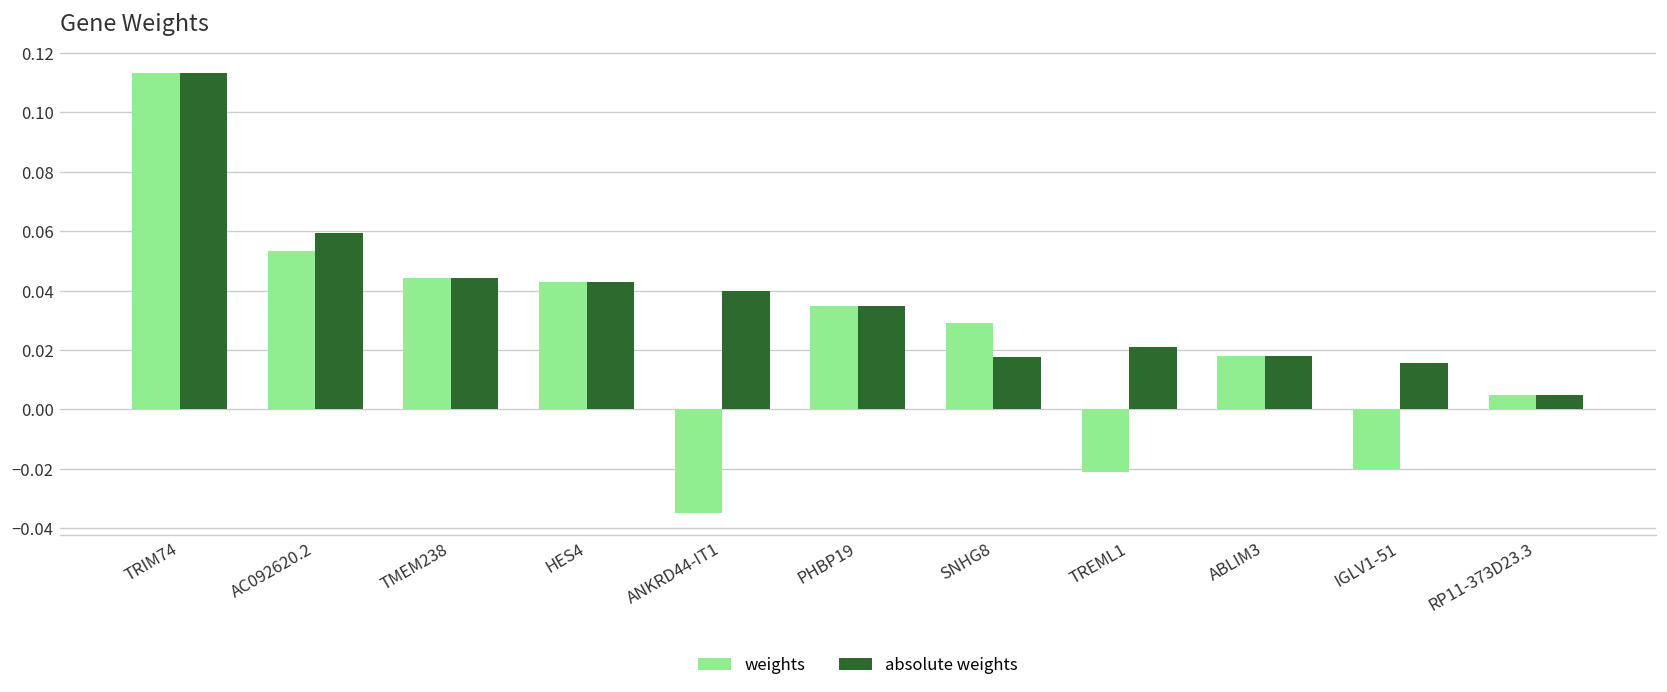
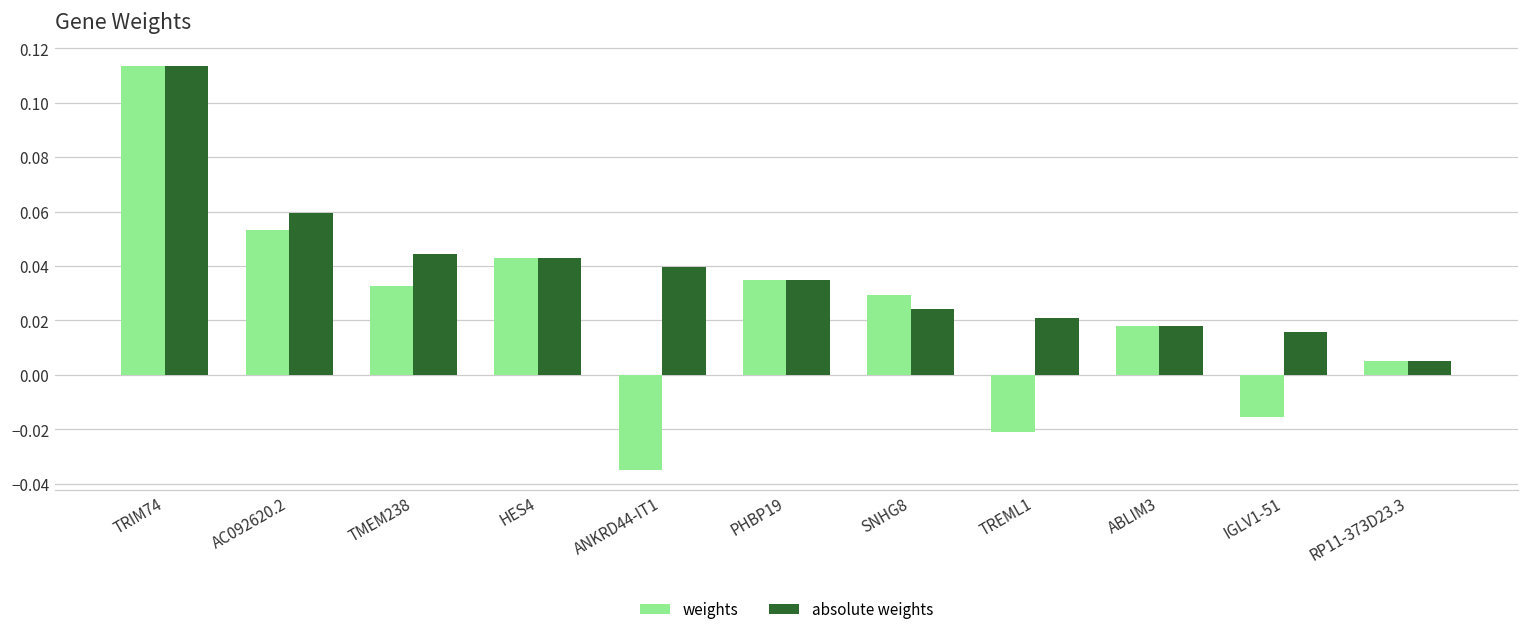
  {
    "weights": {
      "TRIM74": 0.113,
      "AC092620.2": 0.053,
-     "TMEM238": 0.044,
+     "TMEM238": 0.033,
      "HES4": 0.043,
      "ANKRD44-IT1": -0.035,
      "PHBP19": 0.035,
      "SNHG8": 0.029,
      "TREML1": -0.021,
      "ABLIM3": 0.018,
-     "IGLV1-51": -0.020,
+     "IGLV1-51": -0.016,
      "RP11-373D23.3": 0.005
    },
    "absolute weights": {
      "TRIM74": 0.113,
      "AC092620.2": 0.059,
      "TMEM238": 0.044,
      "HES4": 0.043,
      "ANKRD44-IT1": 0.040,
      "PHBP19": 0.035,
-     "SNHG8": 0.018,
+     "SNHG8": 0.024,
      "TREML1": 0.021,
      "ABLIM3": 0.018,
      "IGLV1-51": 0.016,
      "RP11-373D23.3": 0.005
    }
  }
